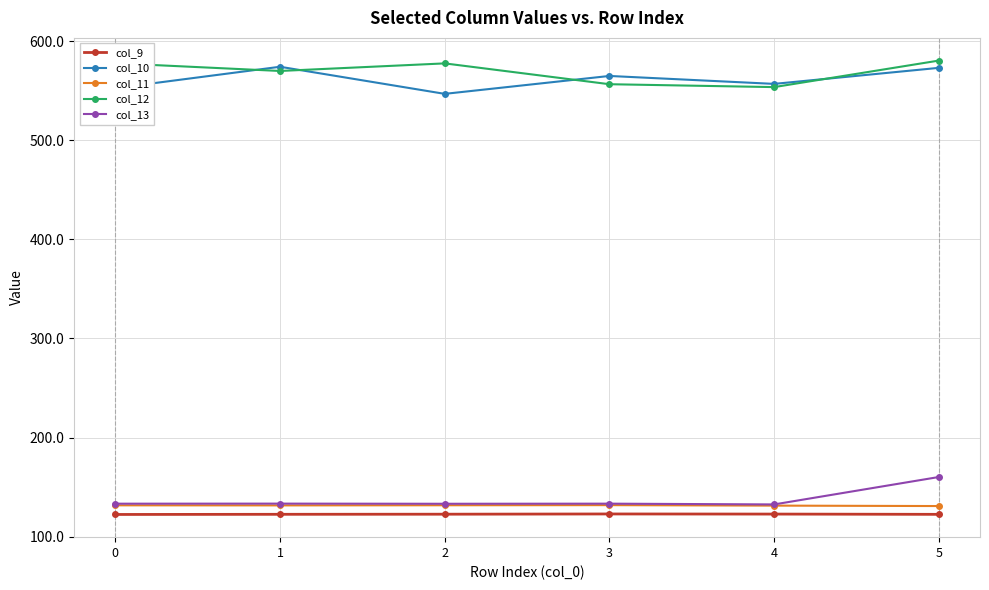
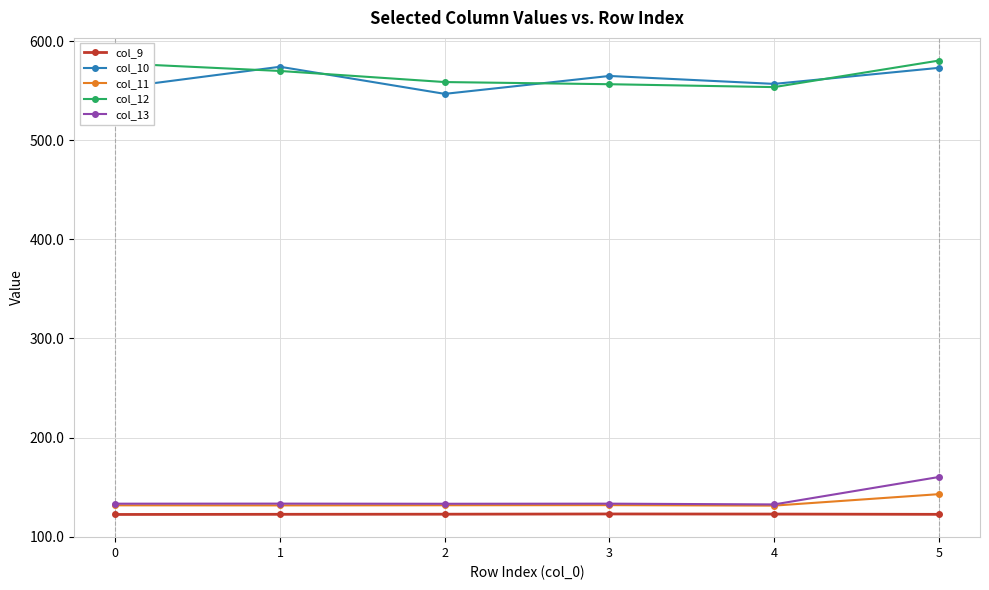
  {
    "col_9": {
      "0": 120,
      "1": 120,
      "2": 120,
      "3": 120,
      "4": 120,
      "5": 120
    },
    "col_10": {
      "1": 570,
      "2": 550,
      "3": 570,
      "4": 560,
      "5": 570
    },
    "col_11": {
-     "5": 130
+     "5": 140
    },
    "col_12": {
      "1": 570,
-     "2": 580,
+     "2": 560,
      "3": 560,
      "4": 550,
      "5": 580
    },
    "col_13": {
      "5": 160
    }
  }
